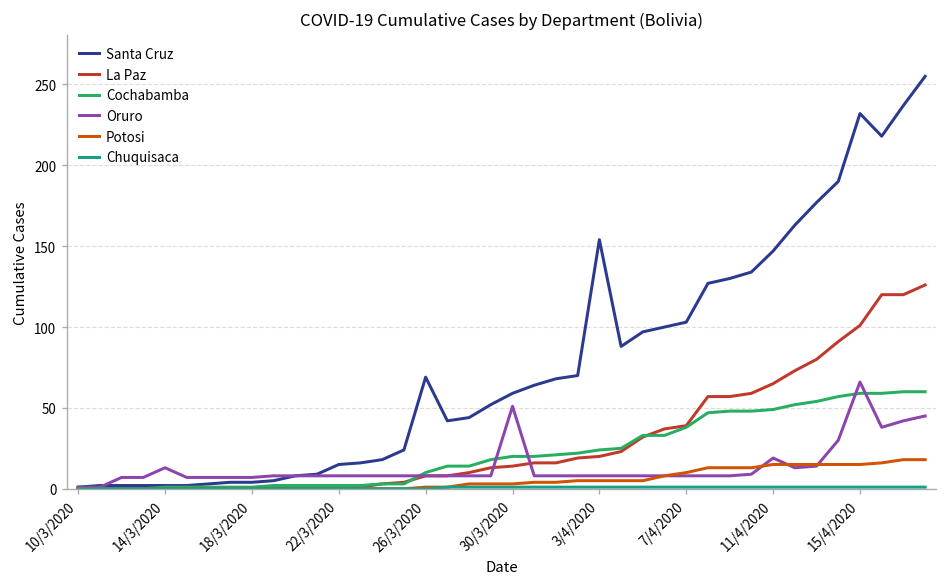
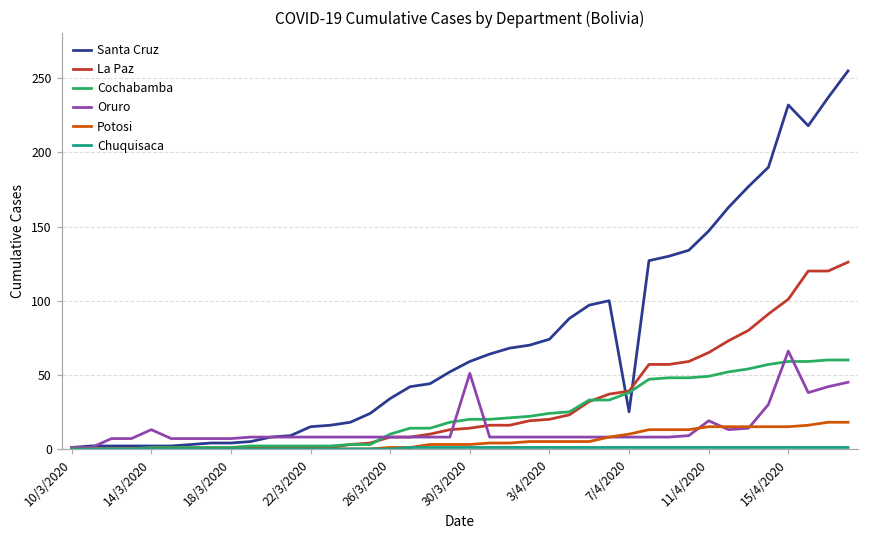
  {
    "Santa Cruz": {
      "18/3/2020": 4,
      "22/3/2020": 15,
-     "26/3/2020": 69,
+     "26/3/2020": 34,
      "30/3/2020": 59,
-     "3/4/2020": 154,
-     "7/4/2020": 103,
+     "3/4/2020": 74,
+     "7/4/2020": 25,
      "11/4/2020": 147,
      "15/4/2020": 232
    },
    "Oruro": {
      "14/3/2020": 13,
      "18/3/2020": 7,
      "22/3/2020": 8,
      "30/3/2020": 51,
      "3/4/2020": 8,
      "7/4/2020": 8,
      "11/4/2020": 19,
      "15/4/2020": 66
    }
  }
